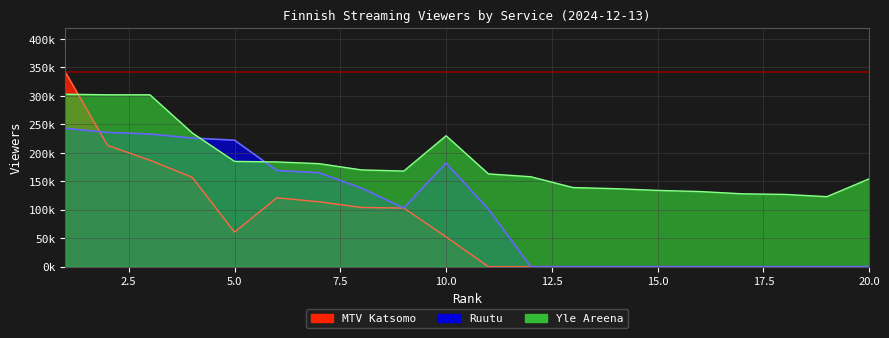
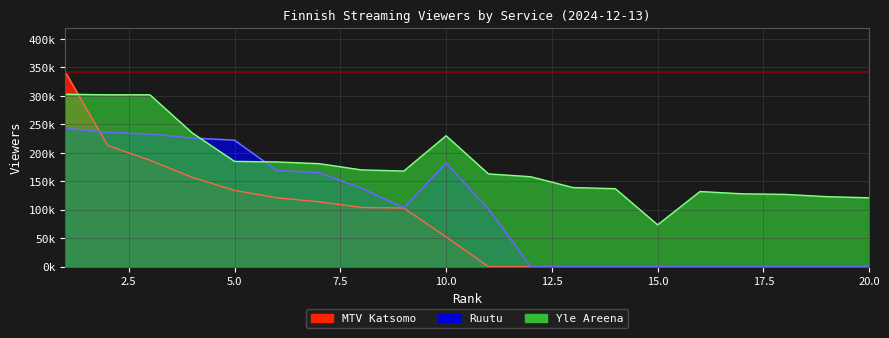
  {
    "MTV Katsomo": {
-     "5.0": 60000,
+     "5.0": 130000,
      "10.0": 50000
    },
    "Ruutu": {
      "5.0": 220000,
      "10.0": 180000
    },
    "Yle Areena": {
      "5.0": 190000,
      "10.0": 230000,
-     "15.0": 130000,
-     "20.0": 150000
+     "15.0": 70000,
+     "20.0": 120000
    }
  }
